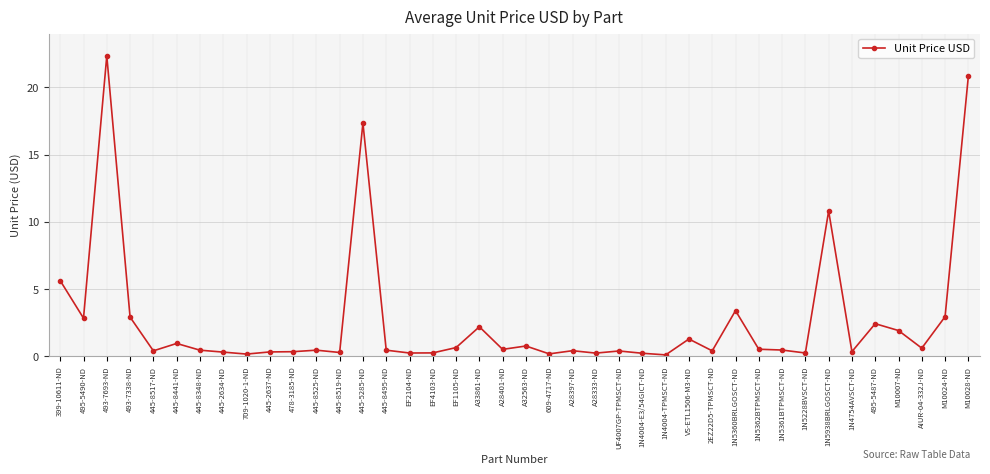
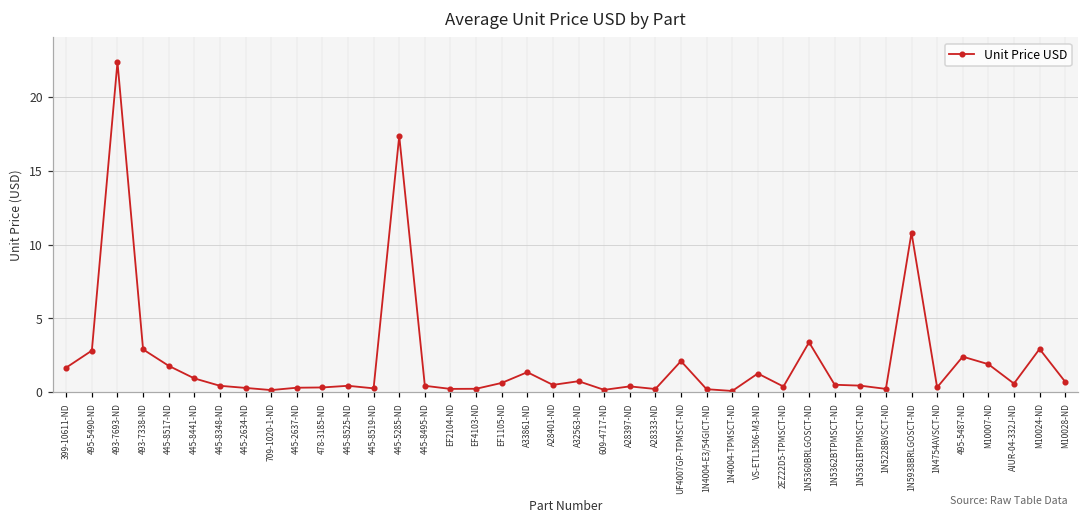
  {
-   "399-10611-ND": 5.6,
+   "399-10611-ND": 1.7,
    "495-5490-ND": 2.8,
    "493-7693-ND": 22.3,
    "493-7338-ND": 2.9,
-   "445-8517-ND": 0.4,
+   "445-8517-ND": 1.8,
    "445-8441-ND": 1.0,
    "445-8348-ND": 0.5,
    "445-2634-ND": 0.3,
    "709-1020-1-ND": 0.2,
    "445-2637-ND": 0.3,
    "478-3185-ND": 0.3,
    "445-8525-ND": 0.5,
    "445-8519-ND": 0.3,
    "445-5285-ND": 17.3,
    "445-8495-ND": 0.5,
    "EF2104-ND": 0.2,
    "EF4103-ND": 0.2,
    "EF1105-ND": 0.6,
-   "A33861-ND": 2.2,
+   "A33861-ND": 1.4,
    "A28401-ND": 0.5,
    "A32563-ND": 0.8,
    "609-4717-ND": 0.2,
    "A28397-ND": 0.4,
    "A28333-ND": 0.2,
-   "UF4007GP-TPMSCT-ND": 0.4,
+   "UF4007GP-TPMSCT-ND": 2.1,
    "1N4004-E3/54GICT-ND": 0.2,
    "1N4004-TPMSCT-ND": 0.1,
    "VS-ETL1506-M3-ND": 1.3,
    "2EZ22D5-TPMSCT-ND": 0.4,
    "1N5360BRLGOSCT-ND": 3.4,
    "1N5362BTPMSCT-ND": 0.5,
    "1N5361BTPMSCT-ND": 0.5,
    "1N5228BVSCT-ND": 0.2,
    "1N5938BRLGOSCT-ND": 10.8,
    "1N4754AVSCT-ND": 0.3,
    "495-5487-ND": 2.4,
    "M10007-ND": 1.9,
    "AIUR-04-332J-ND": 0.6,
    "M10024-ND": 2.9,
-   "M10028-ND": 20.8
+   "M10028-ND": 0.7
  }
